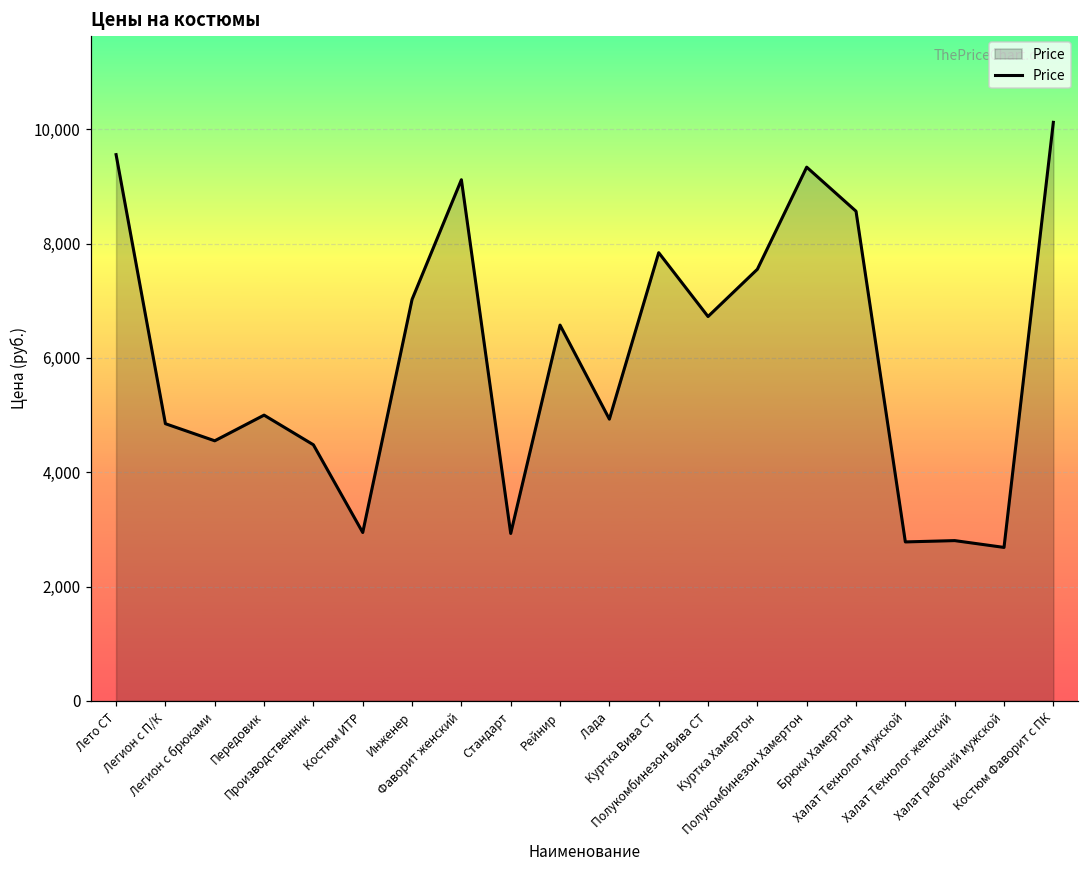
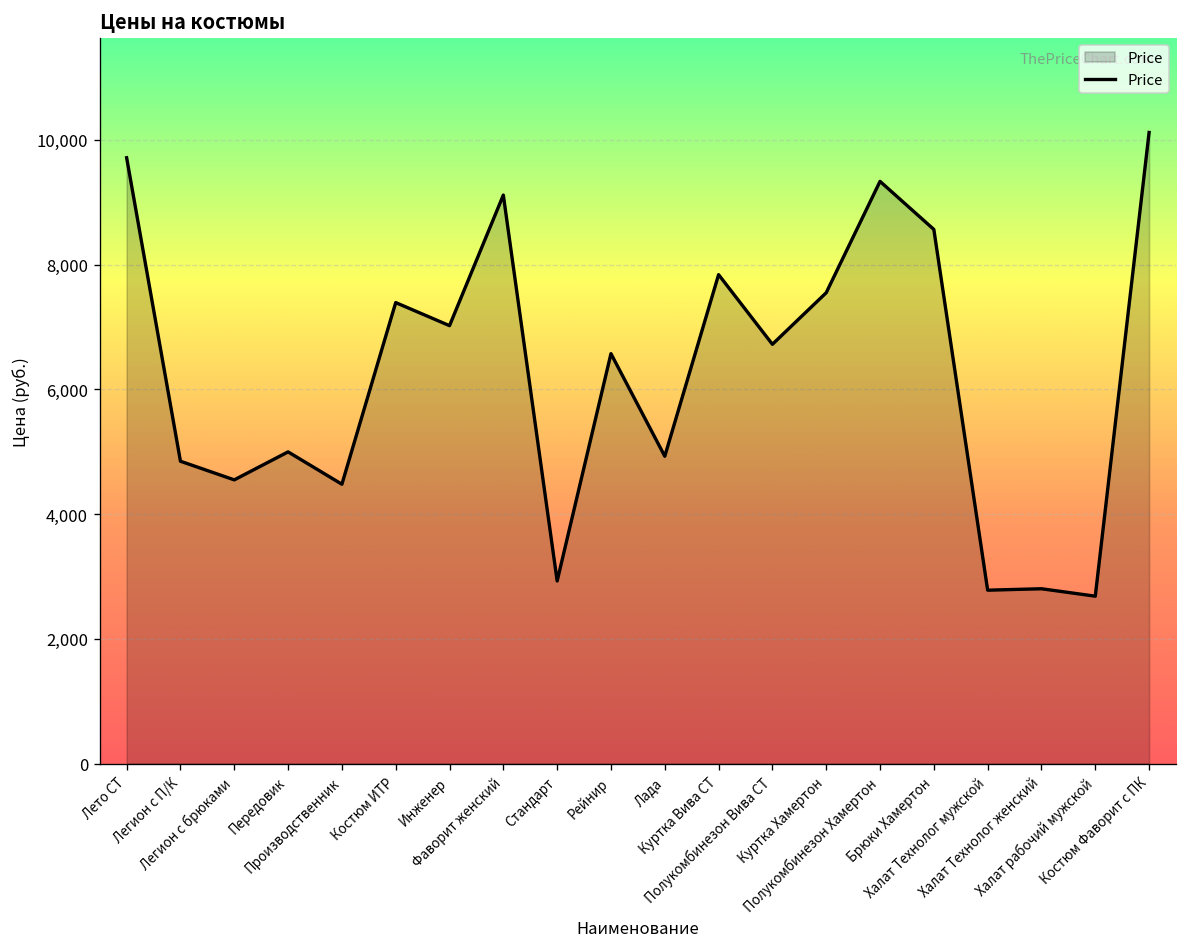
  {
-   "Лето СТ": "9,600",
+   "Лето СТ": "9,700",
    "Легион с П/К": "4,800",
    "Легион с брюками": "4,500",
    "Передовик": "5,000",
    "Производственник": "4,500",
-   "Костюм ИТР": "2,900",
+   "Костюм ИТР": "7,400",
    "Инженер": "7,000",
    "Фаворит женский": "9,100",
    "Стандарт": "2,900",
    "Рейнир": "6,600",
    "Лада": "4,900",
    "Куртка Вива СТ": "7,800",
    "Полукомбинезон Вива СТ": "6,700",
    "Куртка Хамертон": "7,600",
    "Полукомбинезон Хамертон": "9,300",
    "Брюки Хамертон": "8,600",
    "Халат Технолог мужской": "2,800",
    "Халат Технолог женский": "2,800",
    "Халат рабочий мужской": "2,700",
    "Костюм Фаворит с ПК": "10,100"
  }
